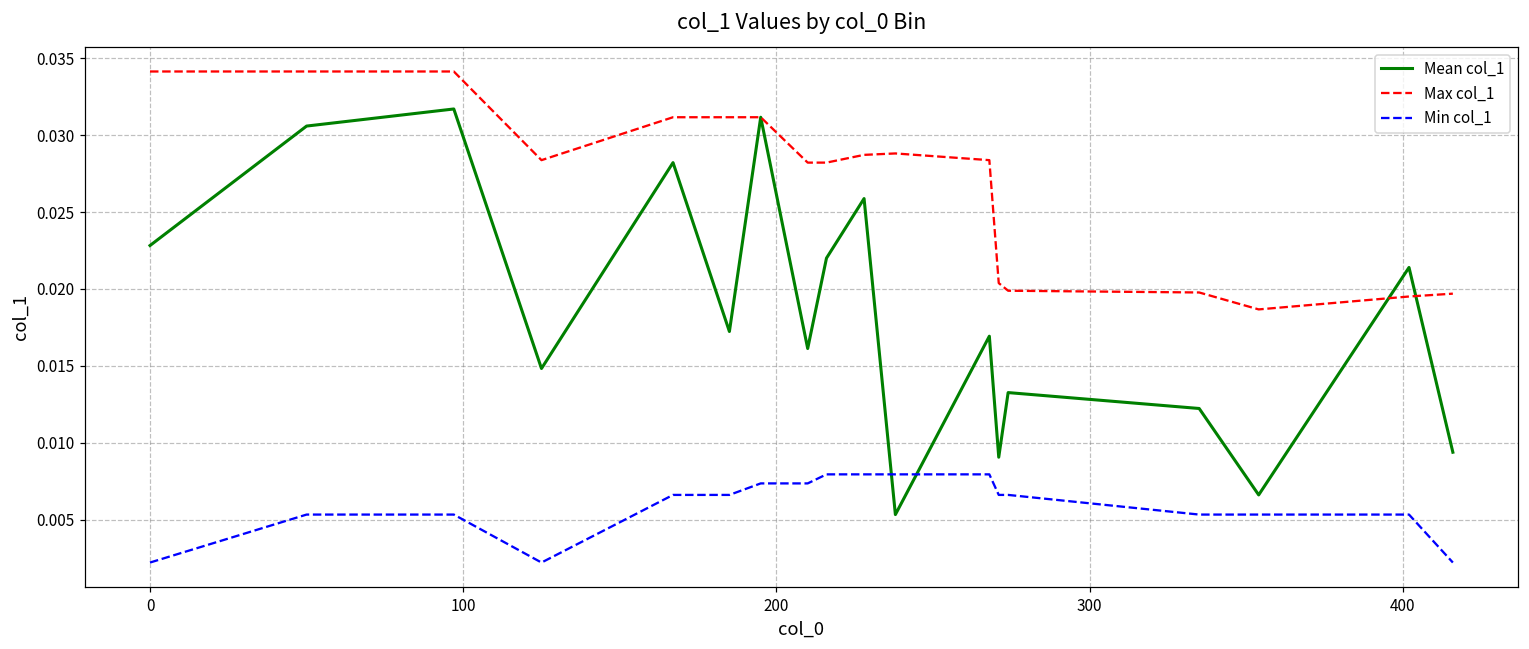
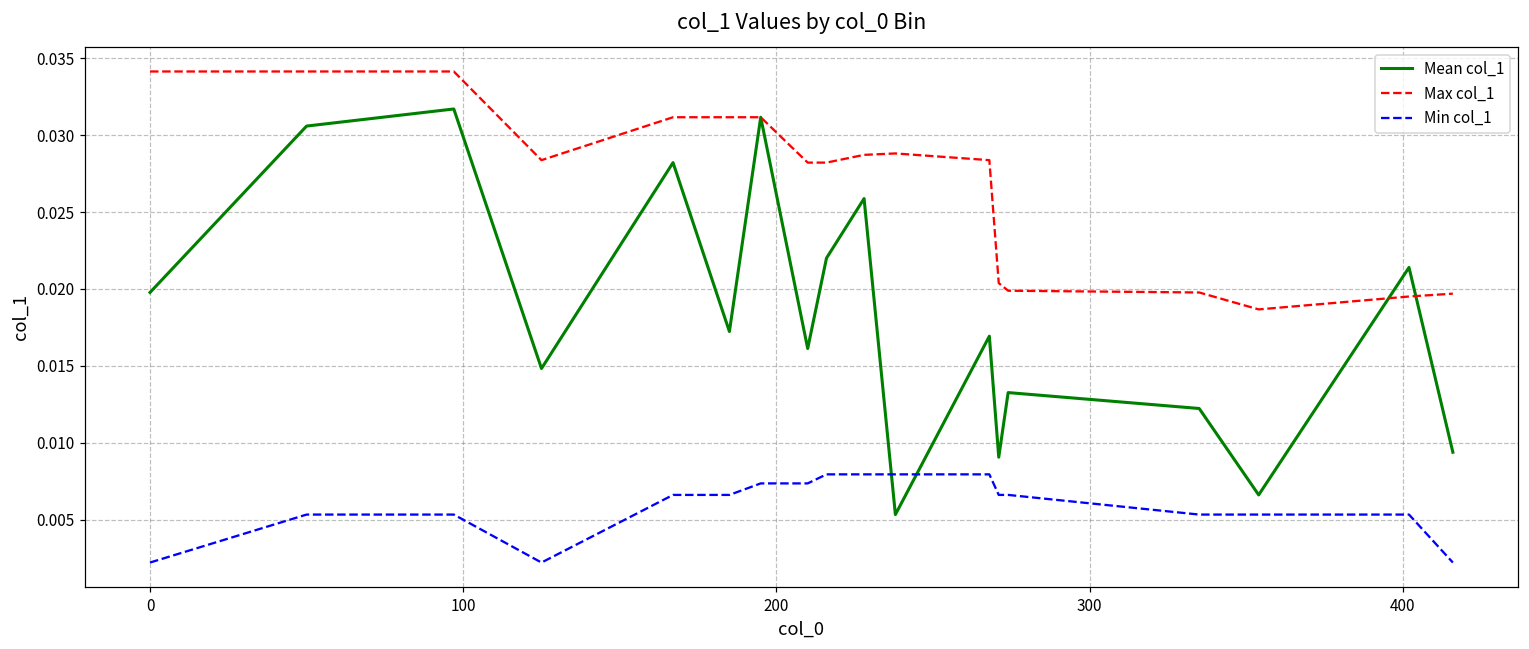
  {
    "Mean col_1": {
-     "0": 0.0228
+     "0": 0.0198
    },
    "Max col_1": {
      "0": 0.0341
    },
    "Min col_1": {
      "0": 0.0022
    }
  }
